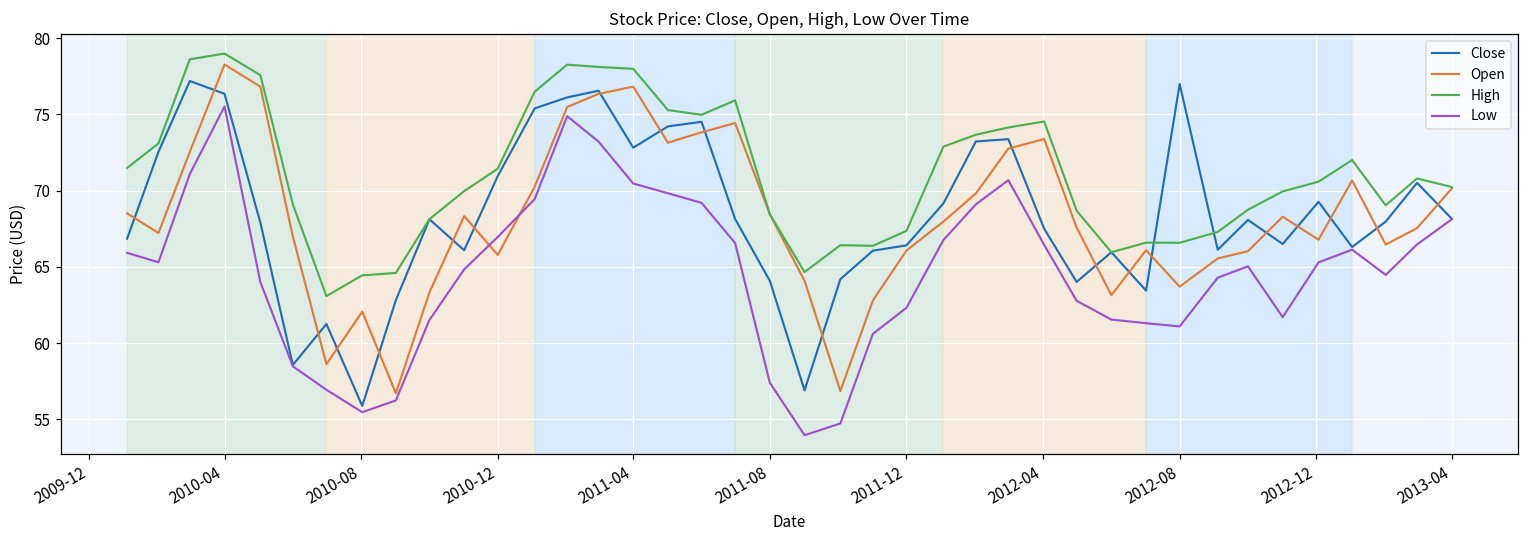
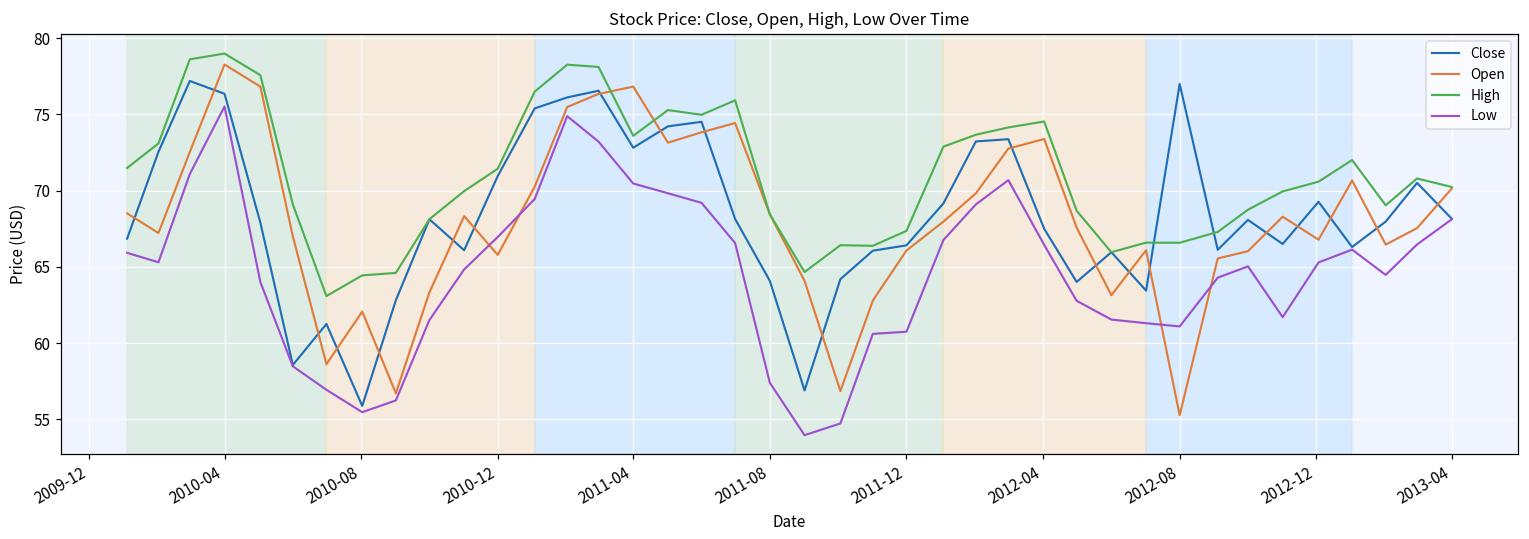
  {
    "Close": {
      "2010-04": 76.4,
      "2010-12": 71.0,
      "2011-04": 72.8,
      "2011-08": 64.1,
      "2011-12": 66.4,
      "2012-08": 77.0
    },
    "Open": {
      "2010-04": 78.3,
      "2010-12": 65.8,
      "2011-04": 76.8,
      "2011-12": 66.1,
-     "2012-08": 63.7
+     "2012-08": 55.3
    },
    "High": {
      "2010-04": 79.0,
      "2010-12": 71.4,
-     "2011-04": 78.0,
+     "2011-04": 73.6,
      "2011-12": 67.4,
      "2012-08": 66.6
    },
    "Low": {
      "2010-04": 75.5,
      "2010-12": 67.0,
      "2011-04": 70.5,
      "2011-08": 57.4,
-     "2011-12": 62.3,
+     "2011-12": 60.7,
      "2012-08": 61.1
    }
  }
